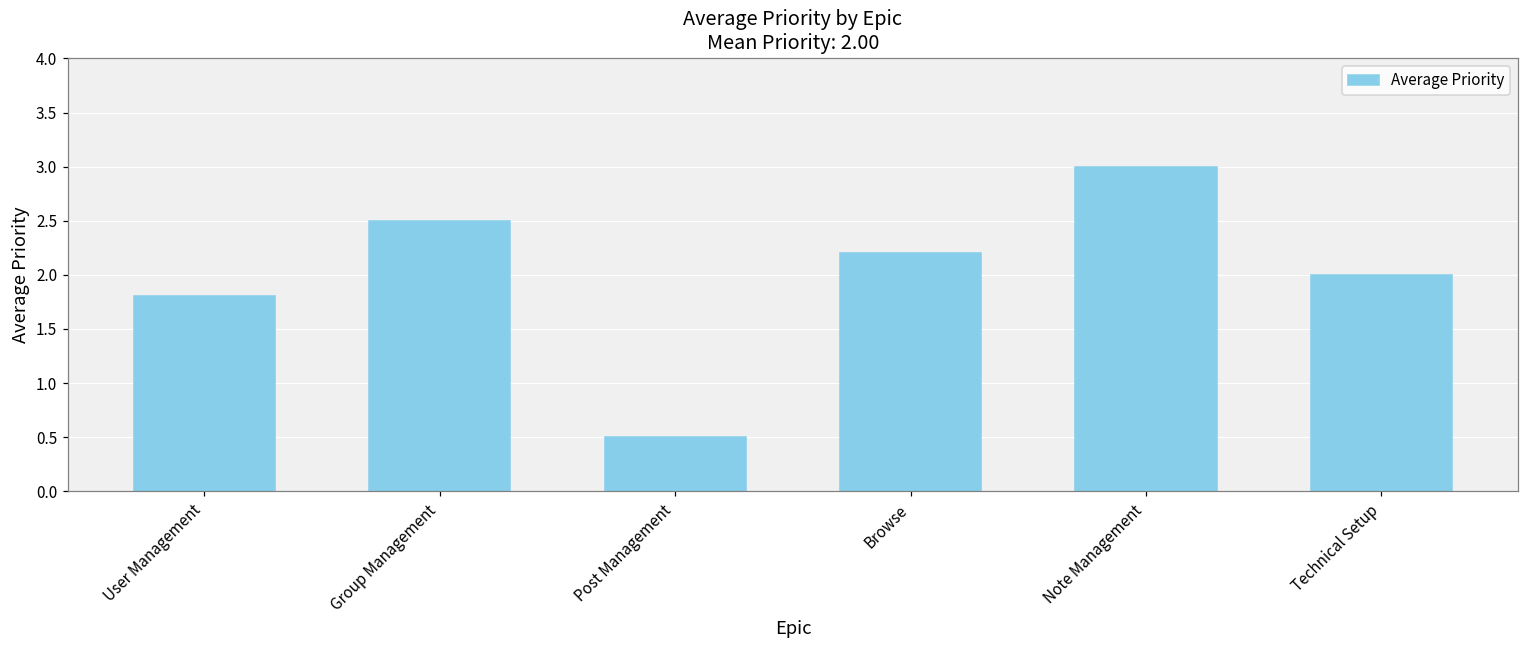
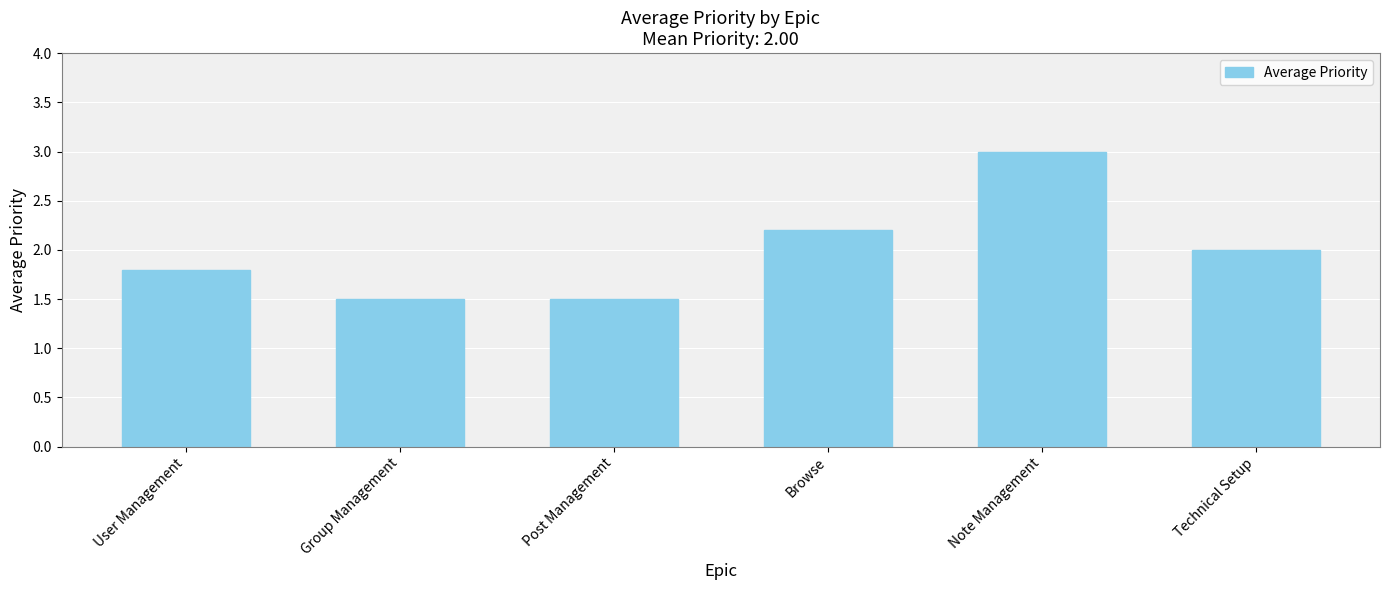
  {
    "User Management": 1.8,
-   "Group Management": 2.5,
-   "Post Management": 0.5,
+   "Group Management": 1.5,
+   "Post Management": 1.5,
    "Browse": 2.2,
    "Note Management": 3.0,
    "Technical Setup": 2.0
  }
